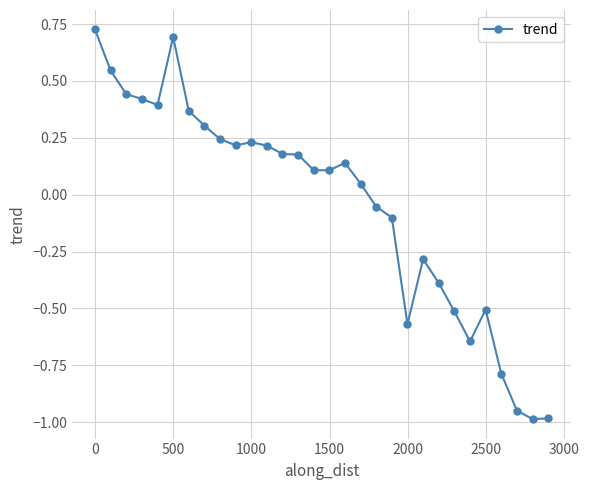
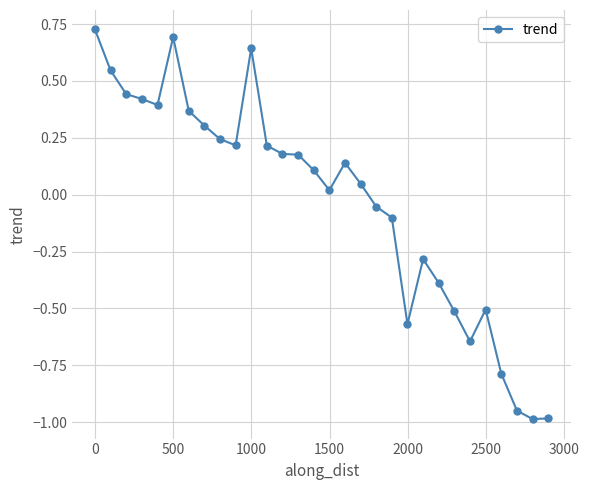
  {
    "0": 0.73,
    "500": 0.69,
-   "1000": 0.23,
-   "1500": 0.11,
+   "1000": 0.64,
+   "1500": 0.02,
    "2000": -0.57,
    "2500": -0.50
  }
